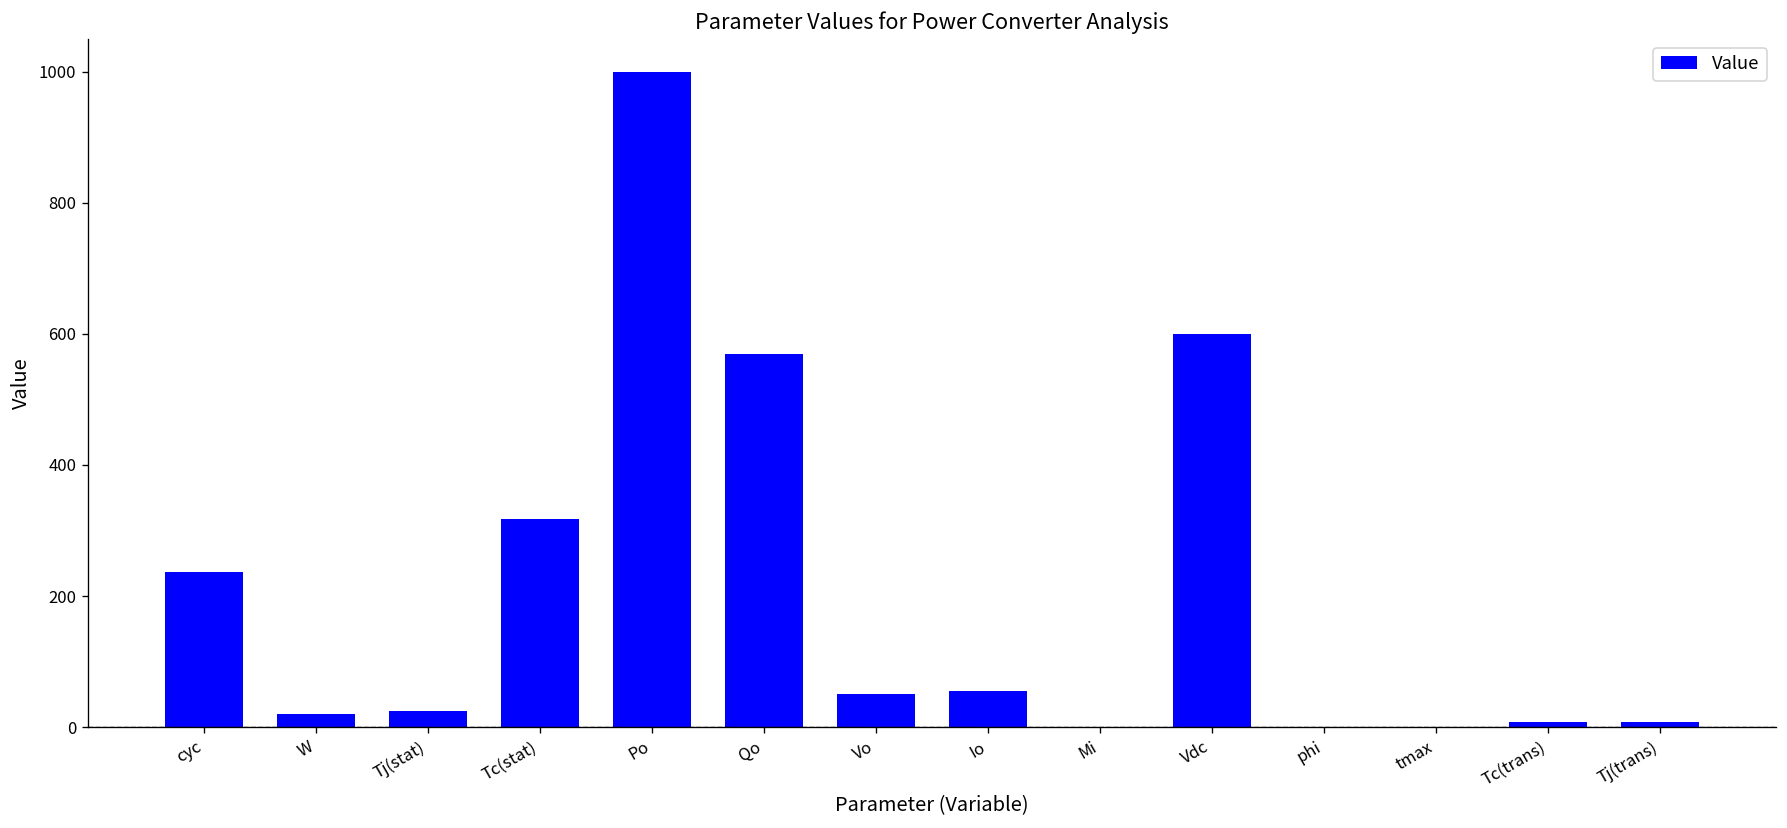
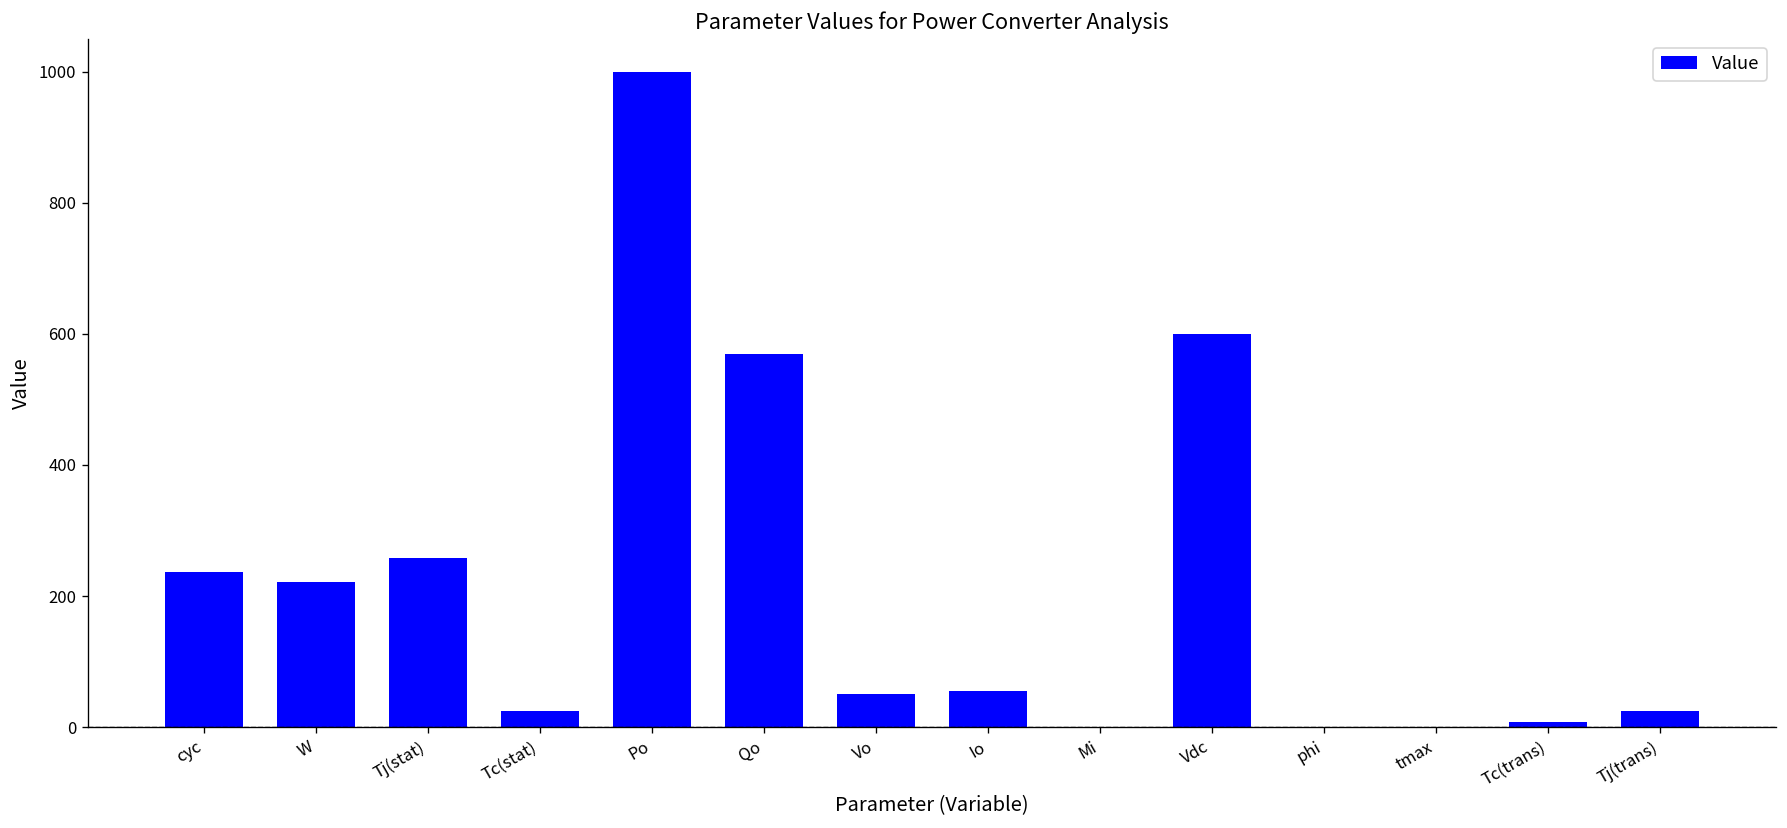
  {
    "cyc": 240,
-   "W": 20,
-   "Tj(stat)": 30,
-   "Tc(stat)": 320,
+   "W": 220,
+   "Tj(stat)": 260,
+   "Tc(stat)": 30,
    "Po": 1000,
    "Qo": 570,
    "Vo": 50,
    "Io": 60,
    "Vdc": 600,
    "phi": 0,
    "Tc(trans)": 10,
-   "Tj(trans)": 10
+   "Tj(trans)": 30
  }
